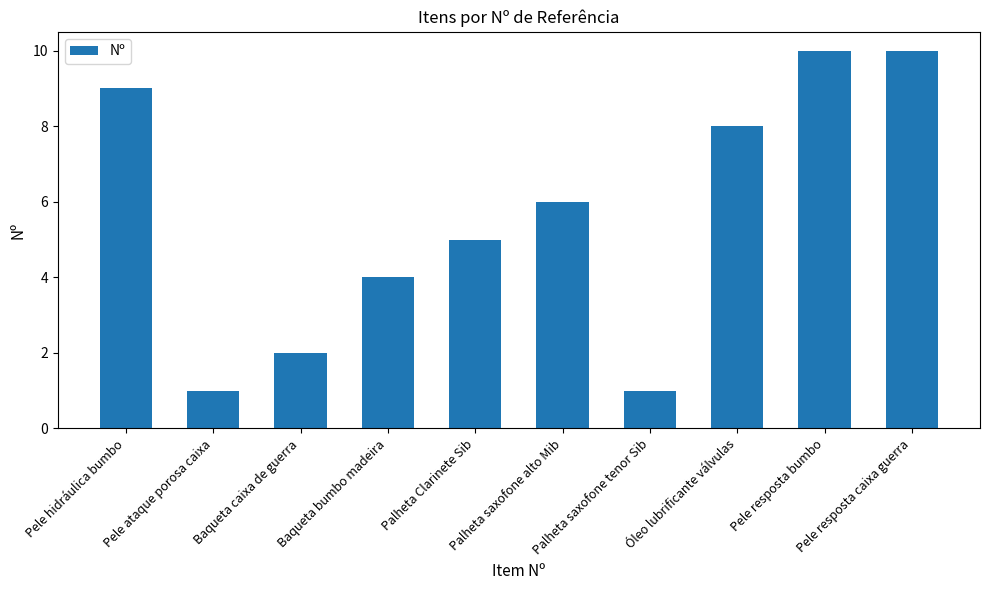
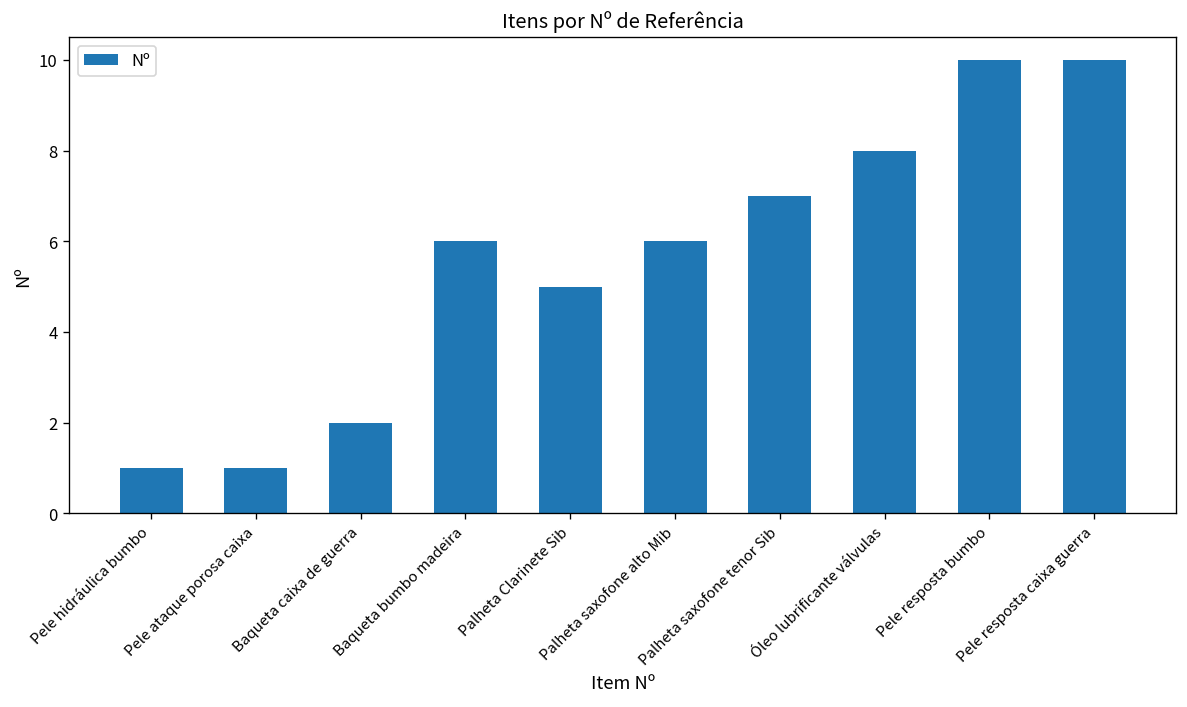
  {
-   "Pele hidráulica bumbo": 9,
+   "Pele hidráulica bumbo": 1,
    "Pele ataque porosa caixa": 1,
    "Baqueta caixa de guerra": 2,
-   "Baqueta bumbo madeira": 4,
+   "Baqueta bumbo madeira": 6,
    "Palheta Clarinete Sib": 5,
    "Palheta saxofone alto Mib": 6,
-   "Palheta saxofone tenor Sib": 1,
+   "Palheta saxofone tenor Sib": 7,
    "Óleo lubrificante válvulas": 8,
    "Pele resposta bumbo": 10,
    "Pele resposta caixa guerra": 10
  }
